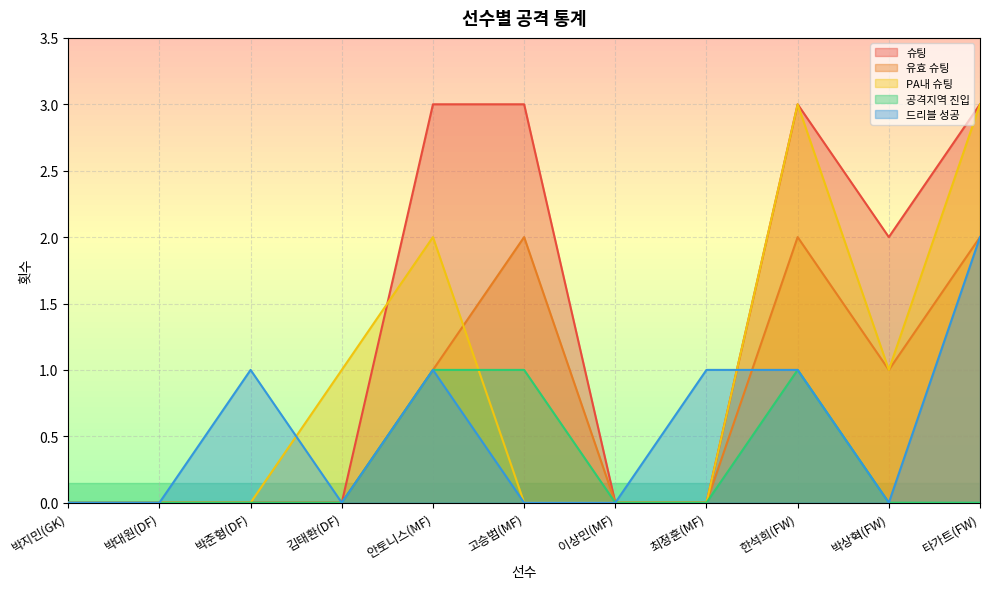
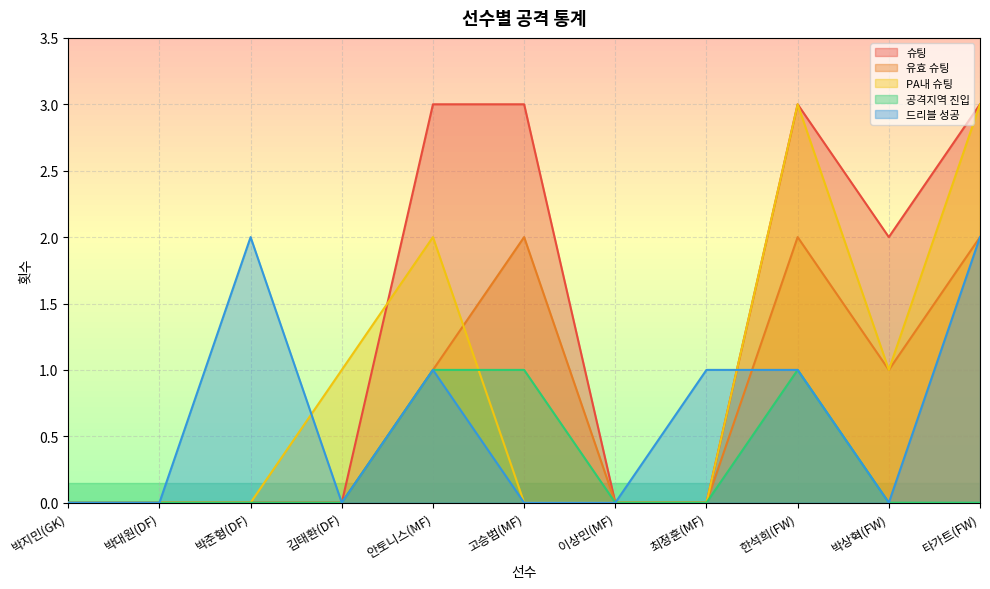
  {
    "공격지역 진입": {
      "고승범(MF)": 1,
      "타가트(FW)": 0
    },
    "드리블 성공": {
-     "박준형(DF)": 1,
+     "박준형(DF)": 2,
      "최정훈(MF)": 1
    }
  }
